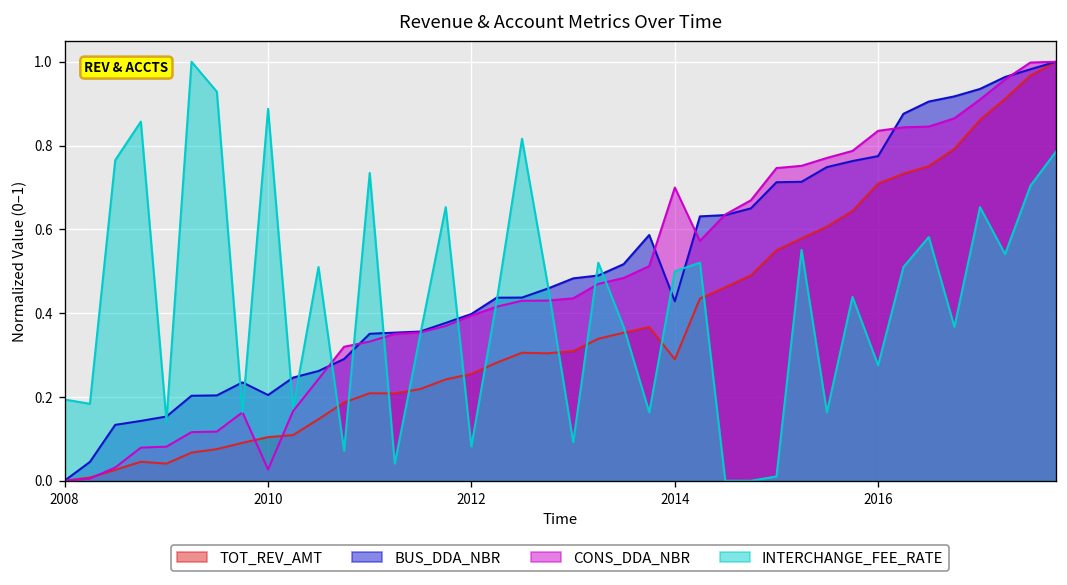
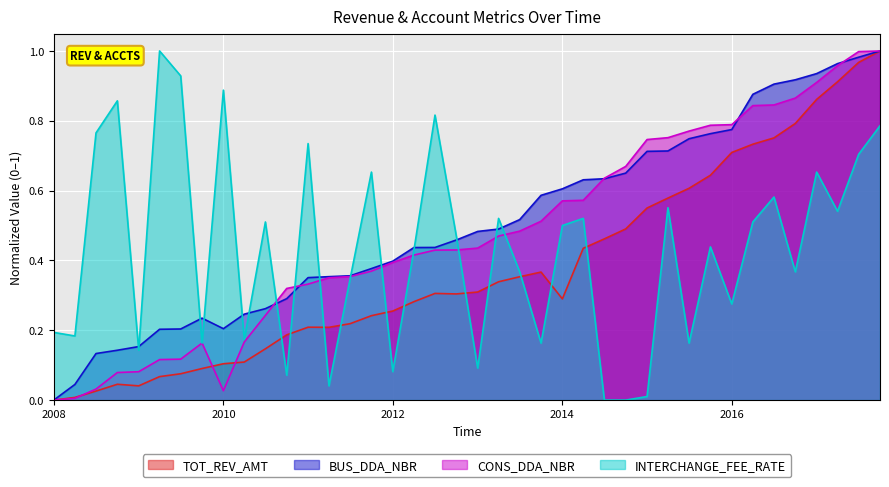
  {
    "TOT_REV_AMT": {
      "2010": 0.10,
      "2012": 0.26,
      "2014": 0.29,
      "2016": 0.71
    },
    "BUS_DDA_NBR": {
      "2010": 0.20,
-     "2014": 0.43,
+     "2014": 0.61,
      "2016": 0.77
    },
    "CONS_DDA_NBR": {
      "2010": 0.03,
-     "2014": 0.70,
-     "2016": 0.84
+     "2014": 0.57,
+     "2016": 0.79
    },
    "INTERCHANGE_FEE_RATE": {
      "2008": 0.19,
      "2010": 0.89,
      "2012": 0.08,
      "2014": 0.50,
      "2016": 0.28
    }
  }
